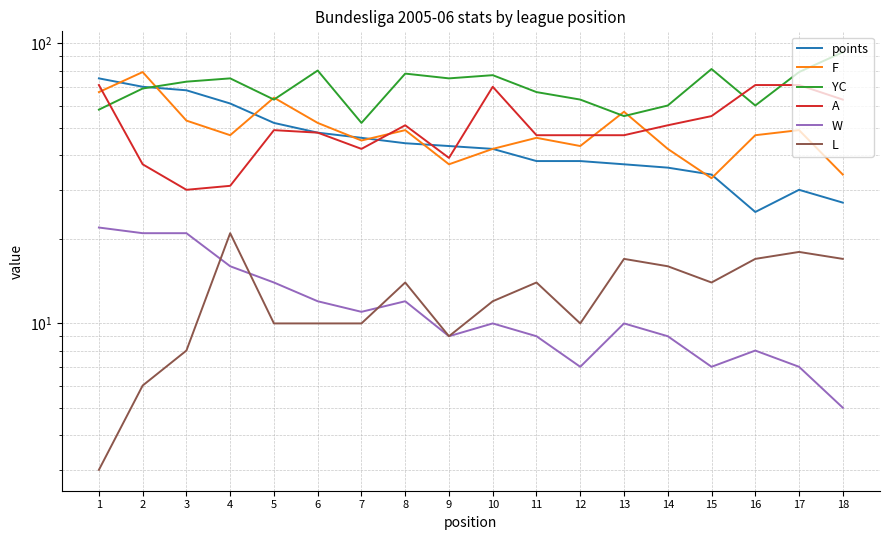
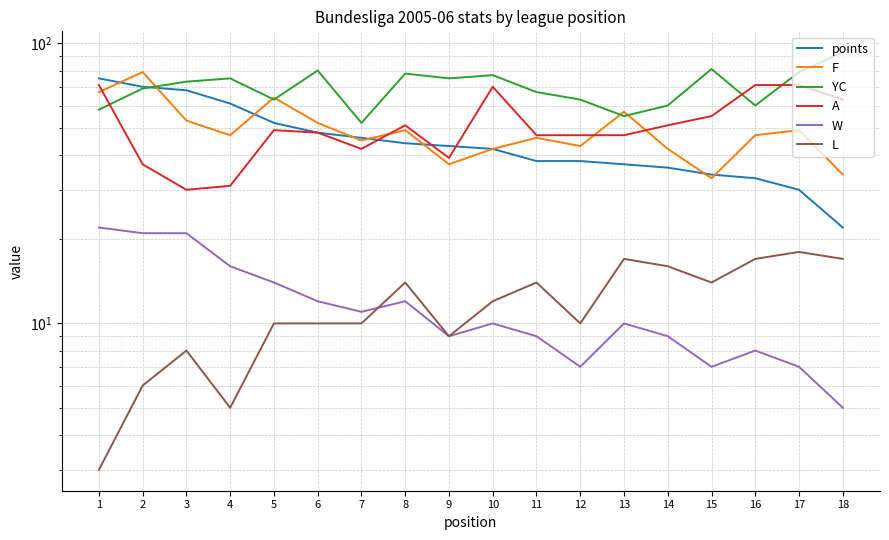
  {
    "points": {
      "1": 75,
      "3": 68,
      "4": 61,
      "5": 52,
      "7": 46,
      "8": 44,
      "9": 43,
      "11": 38,
      "12": 38,
      "13": 37,
      "14": 36,
      "15": 34,
-     "16": 25,
+     "16": 33,
      "17": 30,
-     "18": 27
+     "18": 22
    },
    "F": {
      "1": 67,
      "2": 79,
      "3": 53,
      "4": 47,
      "6": 52,
      "7": 45,
      "8": 49,
      "9": 37,
      "11": 46,
      "12": 43,
      "13": 57,
      "14": 42,
      "15": 33,
      "16": 47,
      "18": 34
    },
    "YC": {
      "1": 58,
      "3": 73,
      "4": 75,
      "6": 80,
      "7": 52,
      "8": 78,
      "9": 75,
      "10": 77,
      "11": 67,
      "12": 63,
      "13": 55,
      "14": 60,
      "15": 81,
      "16": 60
    },
    "A": {
      "1": 71,
      "2": 37,
      "3": 30,
      "4": 31,
      "5": 49,
      "7": 42,
      "8": 51,
      "9": 39,
      "10": 70,
      "11": 47,
      "12": 47,
      "13": 47,
      "14": 51,
      "15": 55,
      "16": 71
    },
    "W": {
      "1": 22,
      "2": 21,
      "3": 21,
      "4": 16,
      "5": 14,
      "6": 12,
      "7": 11,
      "8": 12,
      "10": 10,
      "11": 9,
      "12": 7,
      "13": 10,
      "14": 9,
      "15": 7,
      "16": 8,
      "17": 7,
      "18": 5
    },
    "L": {
      "1": 3,
      "2": 6,
      "3": 8,
-     "4": 21,
+     "4": 5,
      "5": 10,
      "6": 10,
      "7": 10,
      "8": 14,
      "10": 12,
      "11": 14,
      "12": 10,
      "13": 17,
      "14": 16,
      "15": 14,
      "16": 17,
      "17": 18,
      "18": 17
    }
  }
